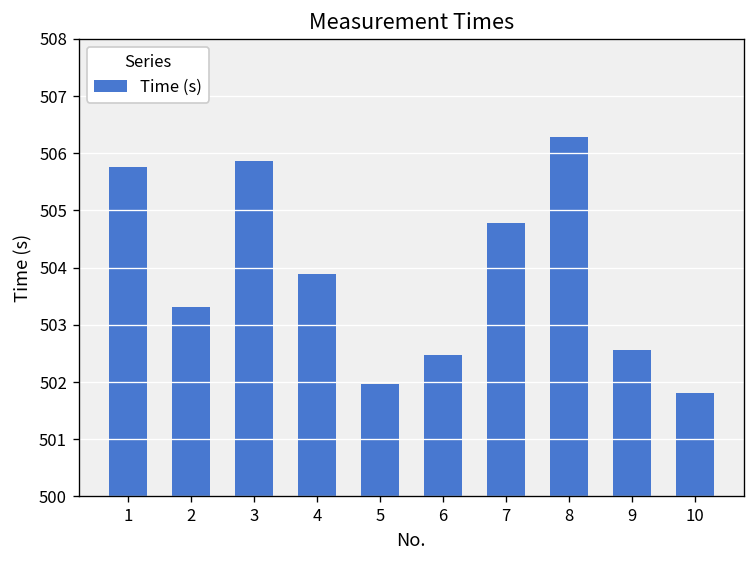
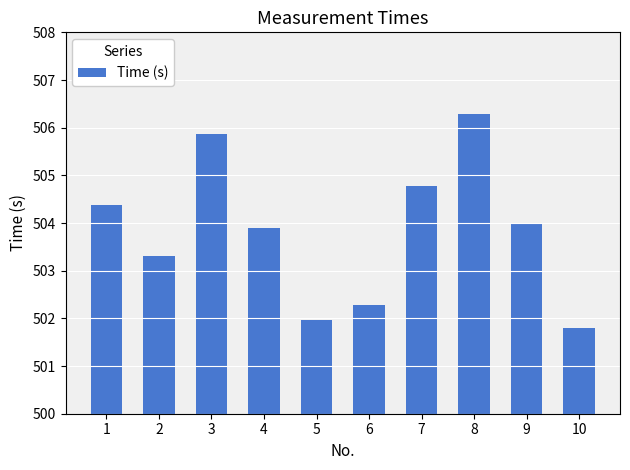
  {
-   "1": 505.8,
+   "1": 504.4,
    "2": 503.3,
    "3": 505.9,
    "4": 503.9,
    "5": 502.0,
-   "6": 502.5,
+   "6": 502.3,
    "7": 504.8,
    "8": 506.3,
-   "9": 502.6,
+   "9": 504.0,
    "10": 501.8
  }
